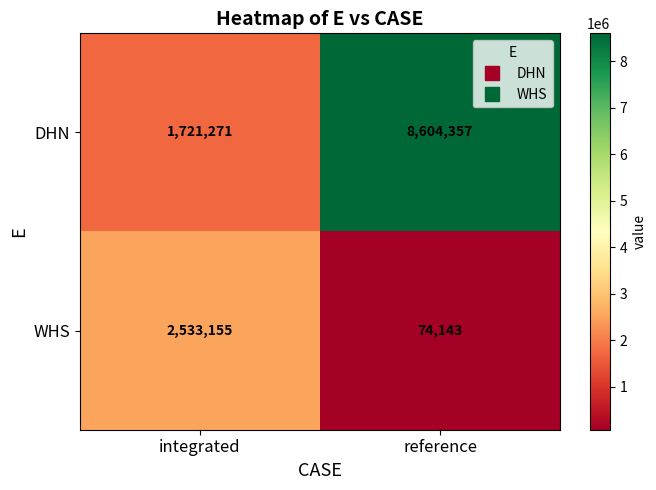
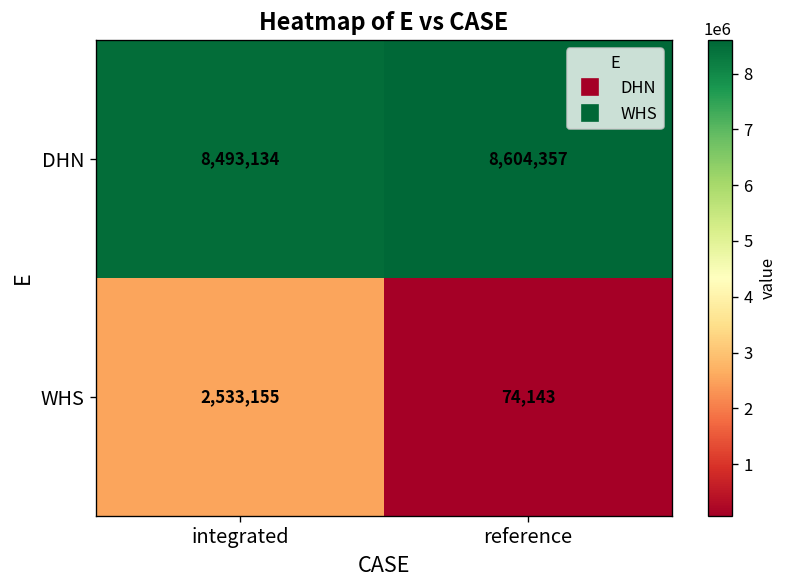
  {
    "DHN": {
-     "integrated": "1,721,271",
+     "integrated": "8,493,134",
      "reference": "8,604,357"
    },
    "WHS": {
      "integrated": "2,533,155",
      "reference": "74,143"
    }
  }
